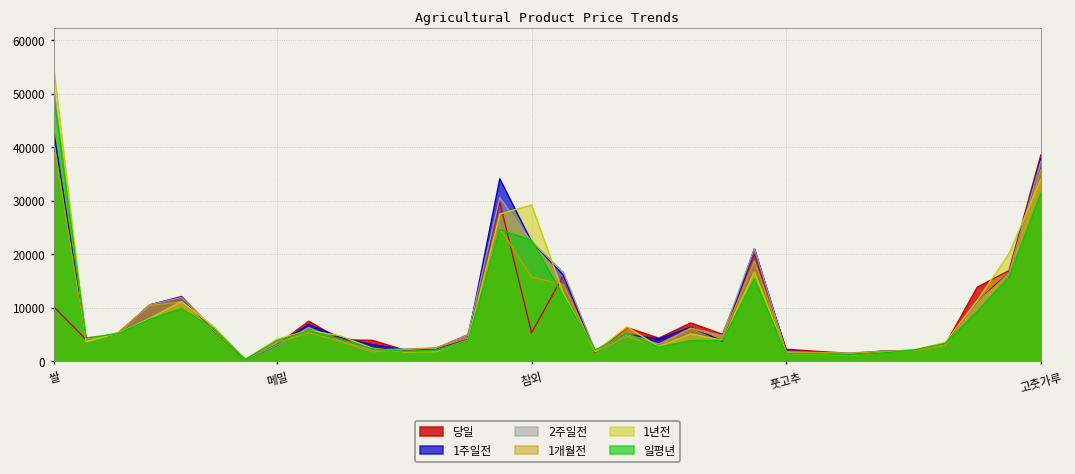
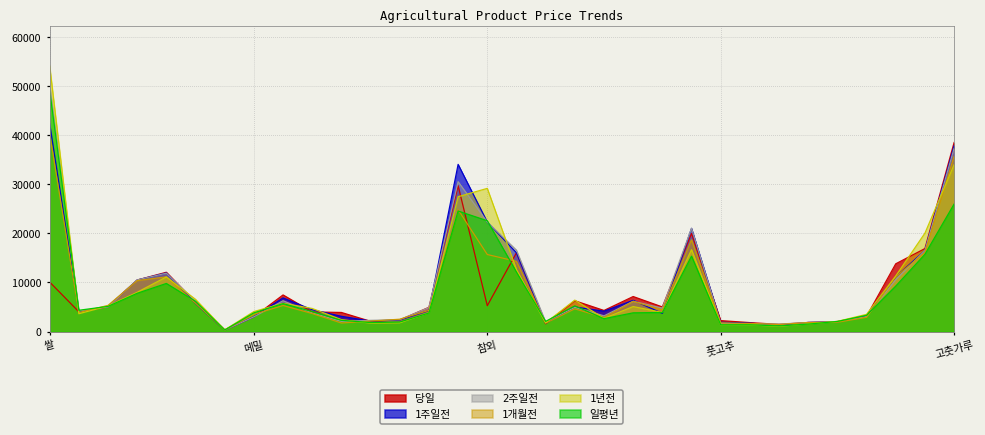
  {
    "당일": {
      "쌀": 10000,
      "참외": 5000,
      "고춧가루": 39000
    },
    "1주일전": {
      "쌀": 42000
    },
    "2주일전": {
      "쌀": 50000
    },
    "일평년": {
      "쌀": 49000,
-     "고춧가루": 31000
+     "고춧가루": 26000
    }
  }
